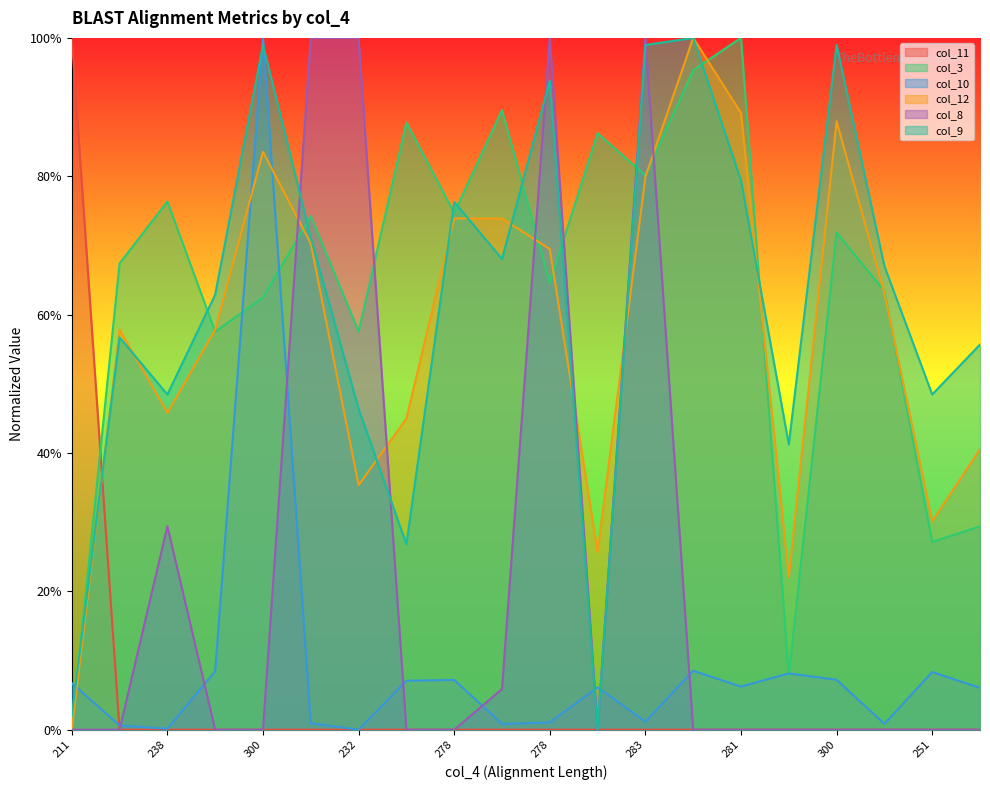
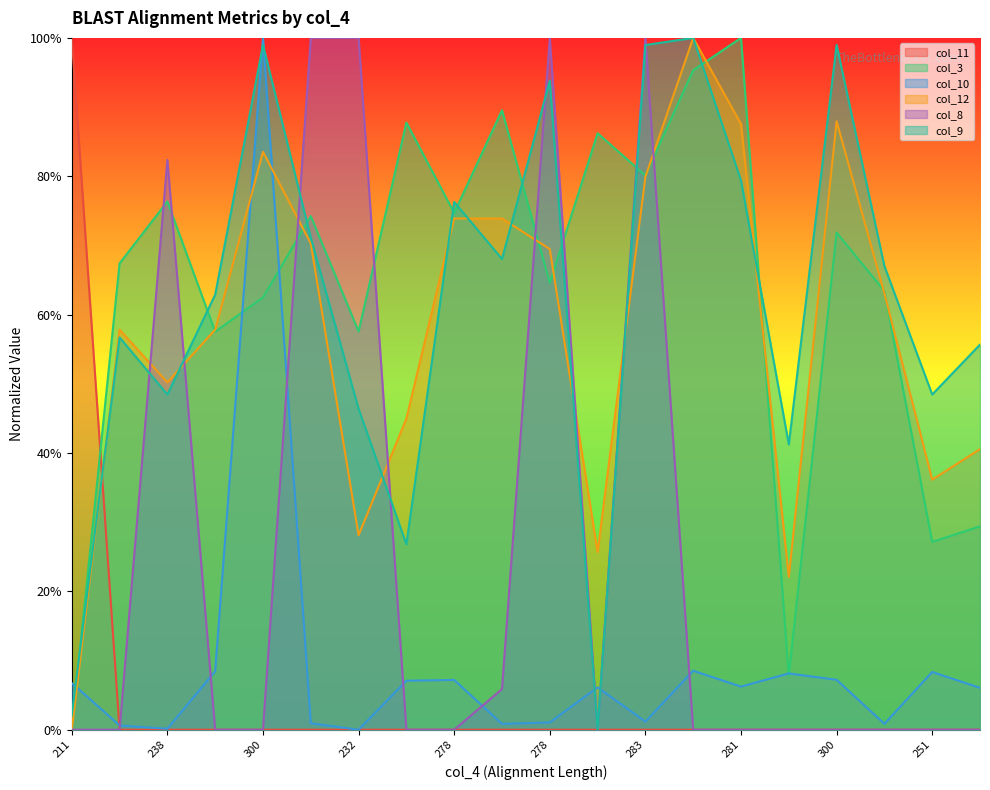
  {
    "col_11": {
      "211": "100%",
      "283": "0%"
    },
    "col_12": {
-     "238": "46%",
-     "232": "35%",
-     "281": "89%",
-     "251": "30%"
+     "238": "50%",
+     "232": "28%",
+     "281": "88%",
+     "251": "36%"
    },
    "col_8": {
-     "238": "29%",
+     "238": "82%",
      "232": "100%",
      "283": "100%"
    }
  }
